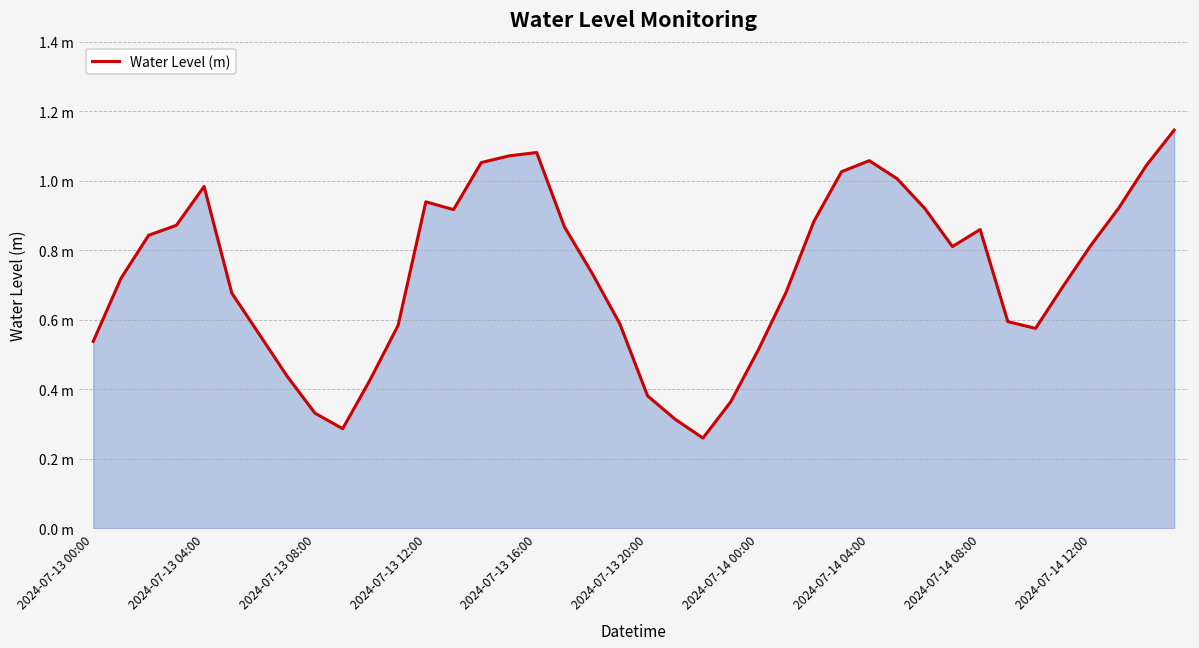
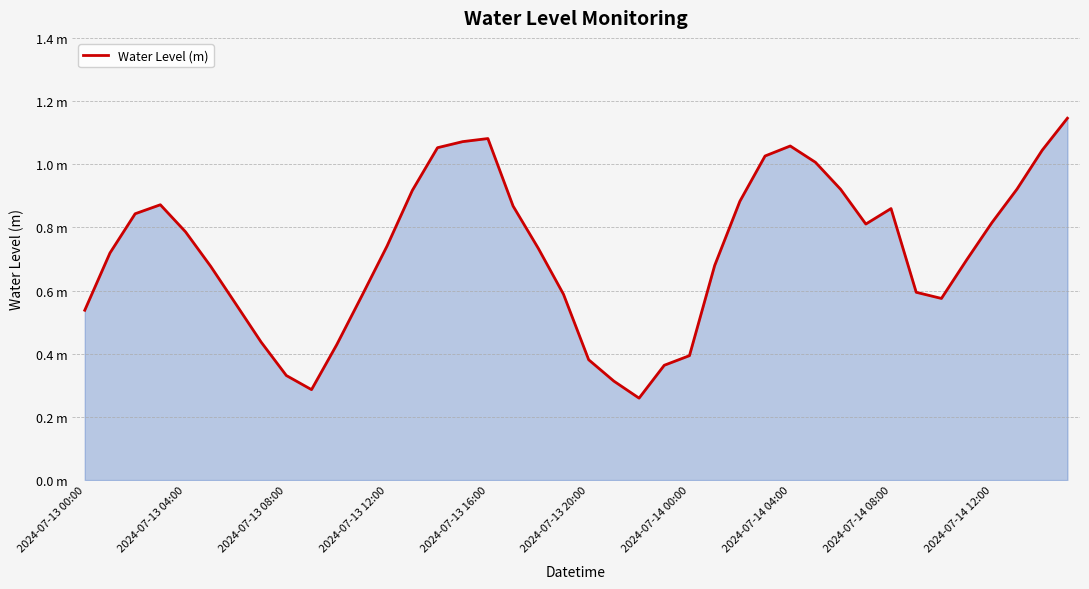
  {
    "2024-07-13 00:00": "0.54 m",
-   "2024-07-13 04:00": "0.98 m",
+   "2024-07-13 04:00": "0.79 m",
    "2024-07-13 08:00": "0.33 m",
-   "2024-07-13 12:00": "0.94 m",
+   "2024-07-13 12:00": "0.74 m",
    "2024-07-13 16:00": "1.08 m",
    "2024-07-13 20:00": "0.38 m",
-   "2024-07-14 00:00": "0.51 m",
+   "2024-07-14 00:00": "0.39 m",
    "2024-07-14 04:00": "1.06 m",
    "2024-07-14 08:00": "0.86 m",
    "2024-07-14 12:00": "0.81 m"
  }
